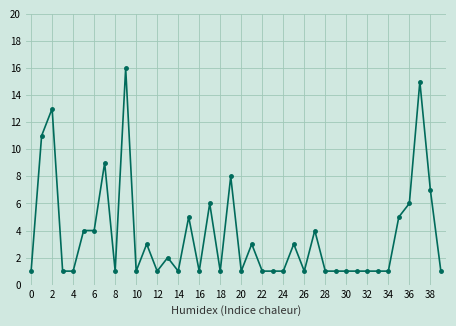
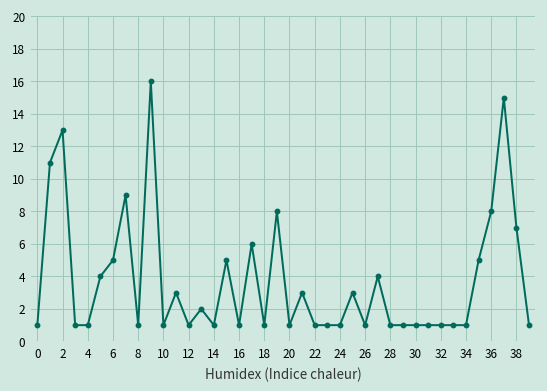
  {
    "0": 1,
    "2": 13,
    "4": 1,
-   "6": 4,
+   "6": 5,
    "8": 1,
    "10": 1,
    "12": 1,
    "14": 1,
    "16": 1,
    "18": 1,
    "20": 1,
    "22": 1,
    "24": 1,
    "26": 1,
    "28": 1,
    "30": 1,
    "32": 1,
    "34": 1,
-   "36": 6,
+   "36": 8,
    "38": 7
  }
